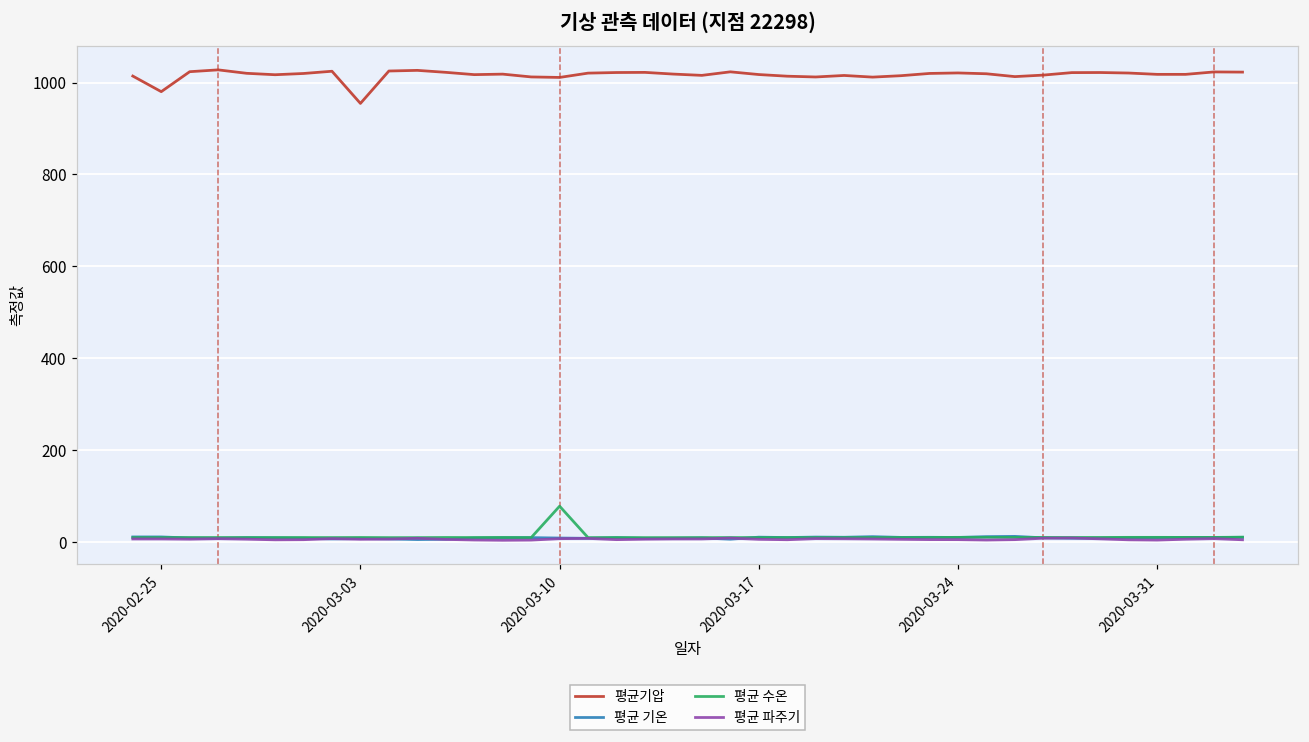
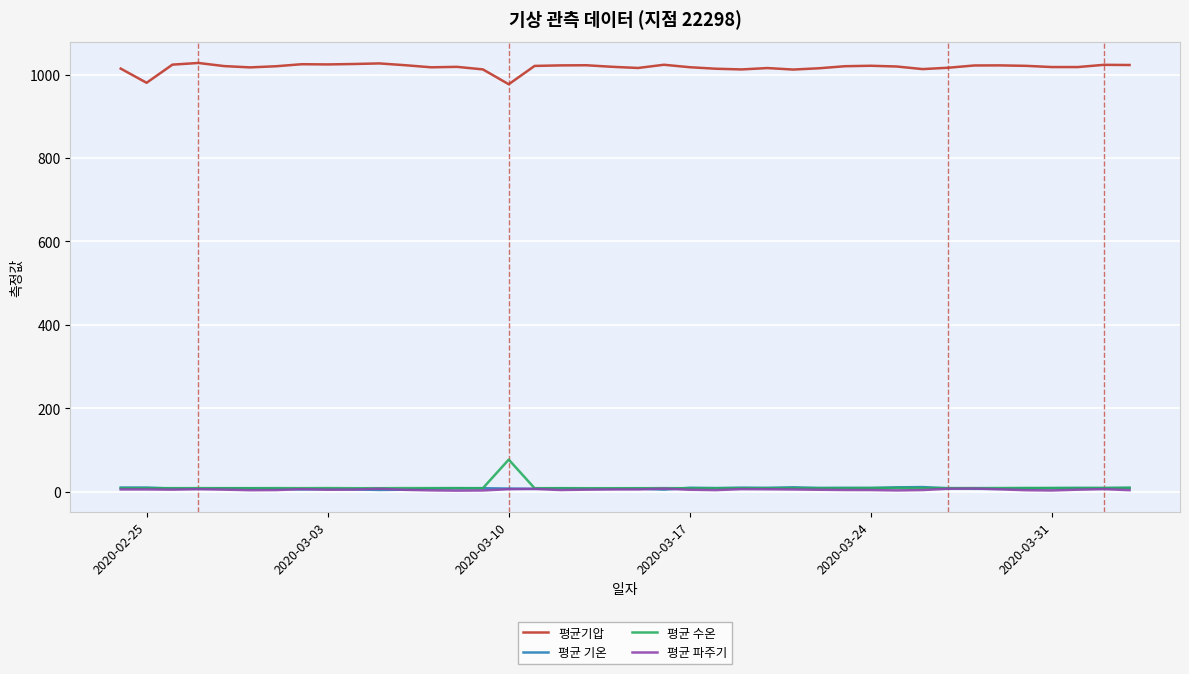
  {
    "평균기압": {
      "2020-02-25": 980,
-     "2020-03-03": 950,
-     "2020-03-10": 1010,
+     "2020-03-03": 1020,
+     "2020-03-10": 980,
      "2020-03-17": 1020,
      "2020-03-24": 1020,
      "2020-03-31": 1020
    },
    "평균 수온": {
      "2020-03-10": 80
    }
  }
